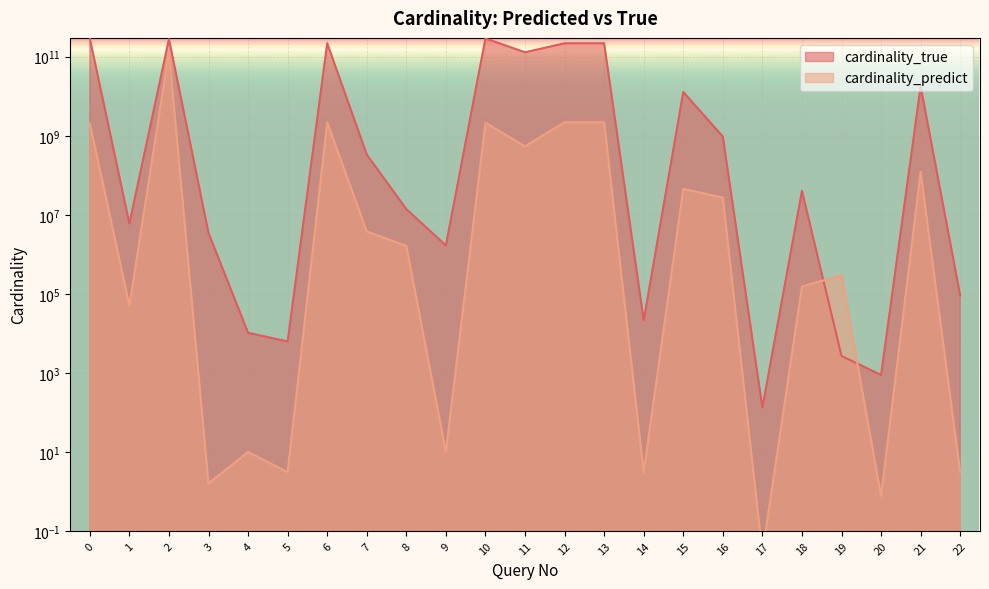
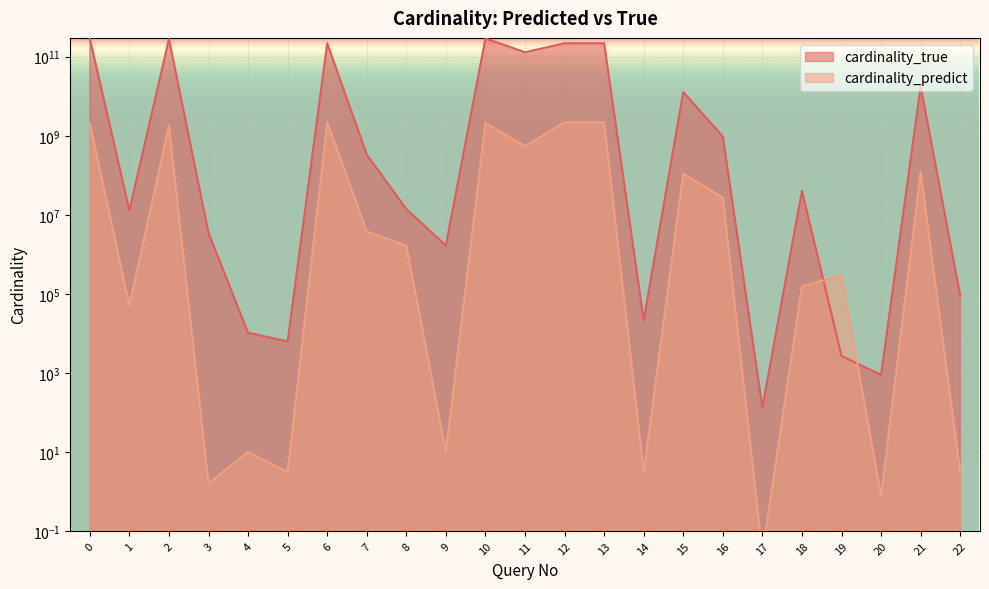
  {
    "cardinality_true": {
      "0": 300000000000,
-     "1": 6000000,
+     "1": 13000000,
      "2": 300000000000,
      "3": 3000000,
      "4": 10000,
      "5": 6000,
      "6": 200000000000,
      "7": 300000000,
      "8": 14000000,
      "9": 1700000,
      "10": 300000000000,
      "11": 130000000000,
      "12": 200000000000,
      "13": 200000000000,
      "14": 20000,
      "15": 13000000000,
      "16": 1000000000,
      "17": 130,
      "18": 40000000,
      "19": 3000,
      "20": 900,
      "22": 90000
    },
    "cardinality_predict": {
      "0": 2000000000,
      "1": 50000,
-     "2": 130000000000,
+     "2": 2000000000,
      "3": 1.6,
      "4": 10,
      "5": 3,
      "6": 2000000000,
      "7": 4000000,
      "8": 1600000,
      "9": 10,
      "10": 2000000000,
      "11": 500000000,
      "12": 2000000000,
      "13": 2000000000,
      "14": 3,
-     "15": 50000000,
+     "15": 110000000,
      "16": 30000000,
      "18": 150000,
      "19": 300000,
      "20": 0.8,
      "21": 120000000,
      "22": 3
    }
  }
